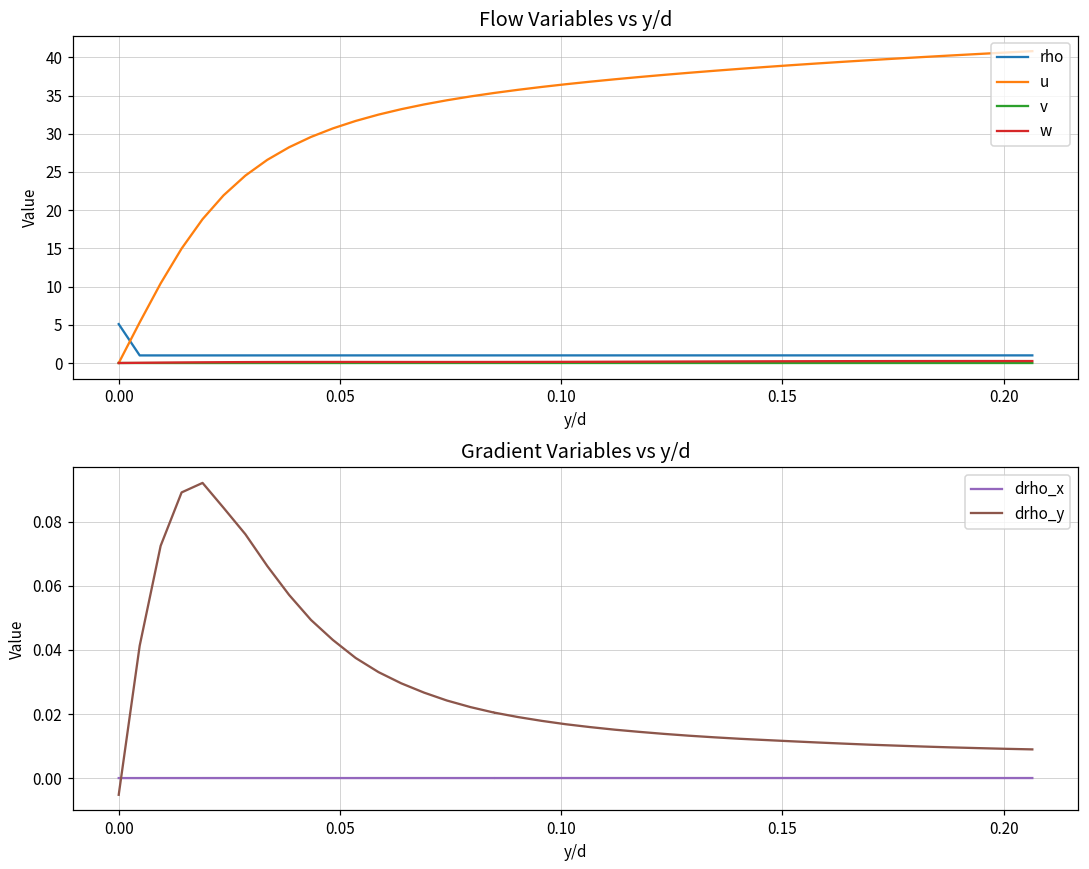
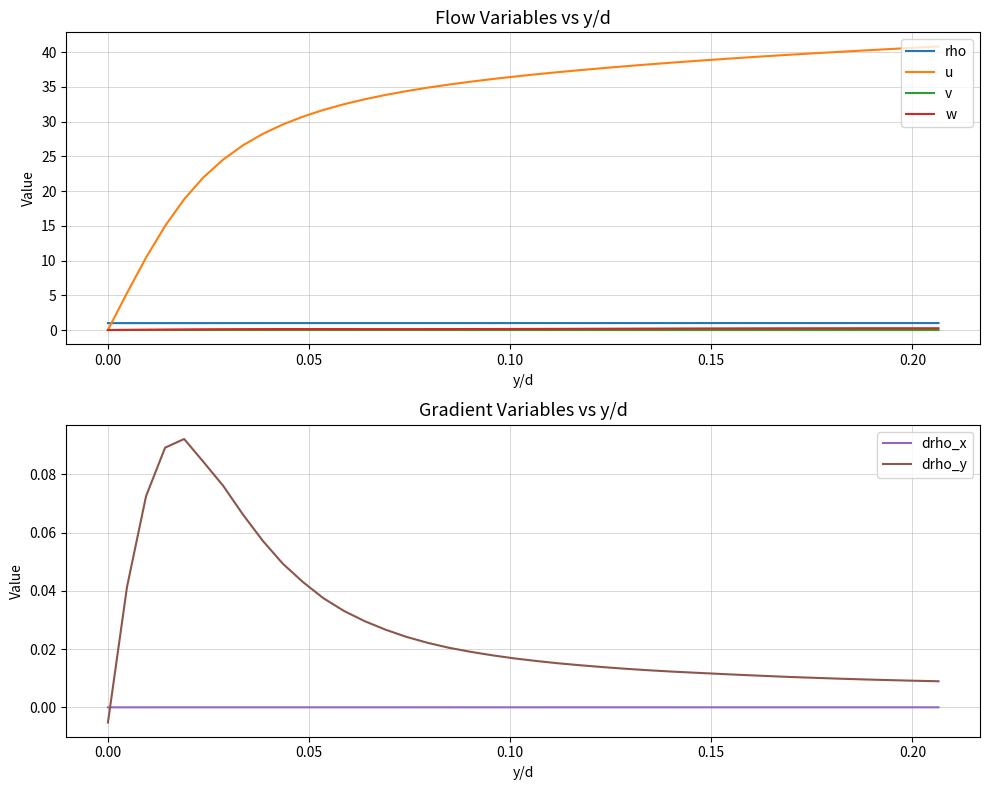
  {
    "Flow Variables vs y/d": {
      "rho": {
-       "0.00": 5
+       "0.00": 1
      }
    },
    "Gradient Variables vs y/d": {
      "drho_x": {
        "0.00": 0.000
      },
      "drho_y": {
        "0.00": -0.005
      }
    }
  }
